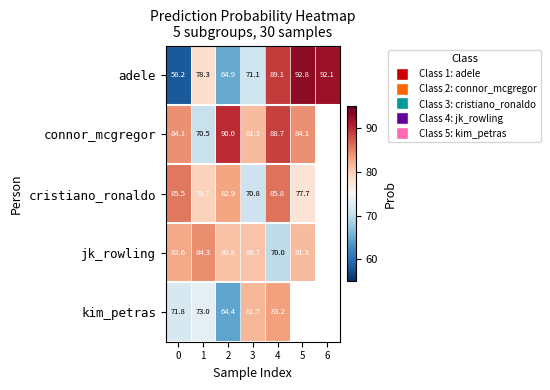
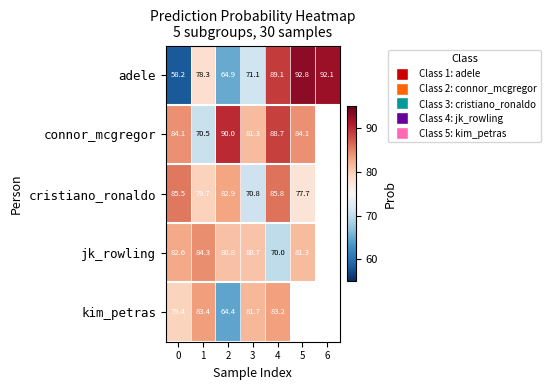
  {
    "adele": {
      "0": 58.2,
      "1": 78.3,
      "2": 64.9,
      "3": 71.1,
      "4": 89.1,
      "5": 92.8,
      "6": 92.1
    },
    "connor_mcgregor": {
      "0": 84.1,
      "1": 70.5,
      "2": 90.0,
      "3": 81.3,
      "4": 88.7,
      "5": 84.1
    },
    "cristiano_ronaldo": {
      "0": 85.5,
      "1": 79.7,
      "2": 82.9,
      "3": 70.8,
      "4": 85.8,
      "5": 77.7
    },
    "jk_rowling": {
      "0": 82.6,
      "1": 84.3,
      "2": 80.8,
      "3": 80.7,
      "4": 70.0,
      "5": 81.3
    },
    "kim_petras": {
-     "0": 71.8,
-     "1": 73.0,
+     "0": 79.4,
+     "1": 83.4,
      "2": 64.4,
      "3": 81.7,
      "4": 83.2
    }
  }
